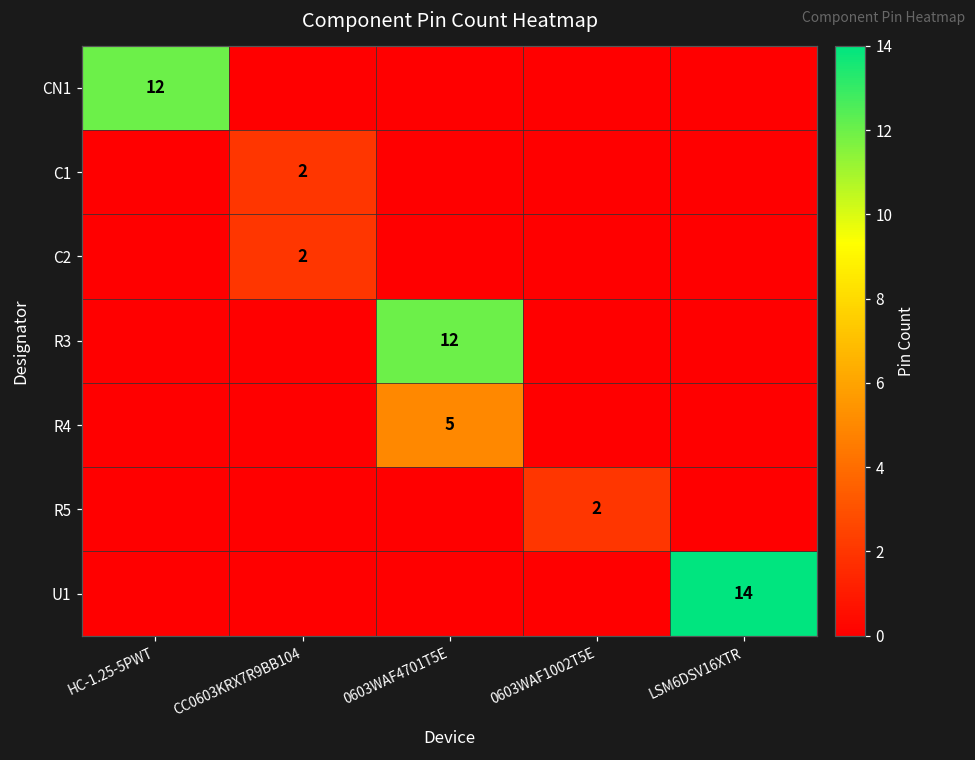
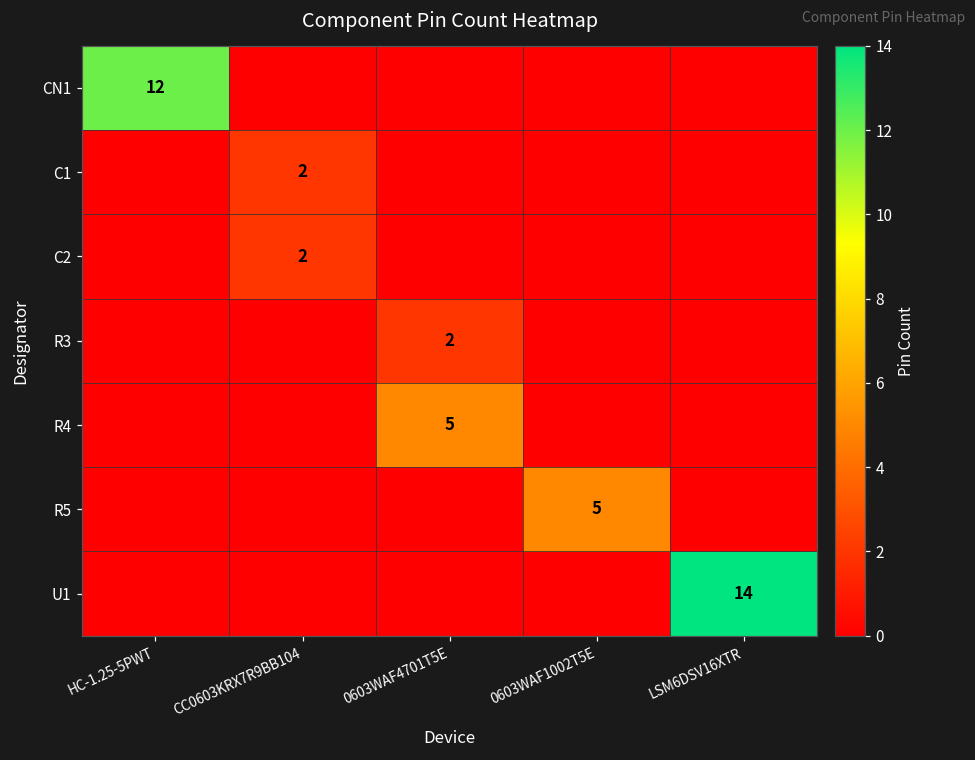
  {
    "CN1": {
      "HC-1.25-5PWT": 12
    },
    "C1": {
      "CC0603KRX7R9BB104": 2
    },
    "C2": {
      "CC0603KRX7R9BB104": 2
    },
    "R3": {
-     "0603WAF4701T5E": 12
+     "0603WAF4701T5E": 2
    },
    "R4": {
      "0603WAF4701T5E": 5
    },
    "R5": {
-     "0603WAF1002T5E": 2
+     "0603WAF1002T5E": 5
    },
    "U1": {
      "LSM6DSV16XTR": 14
    }
  }
